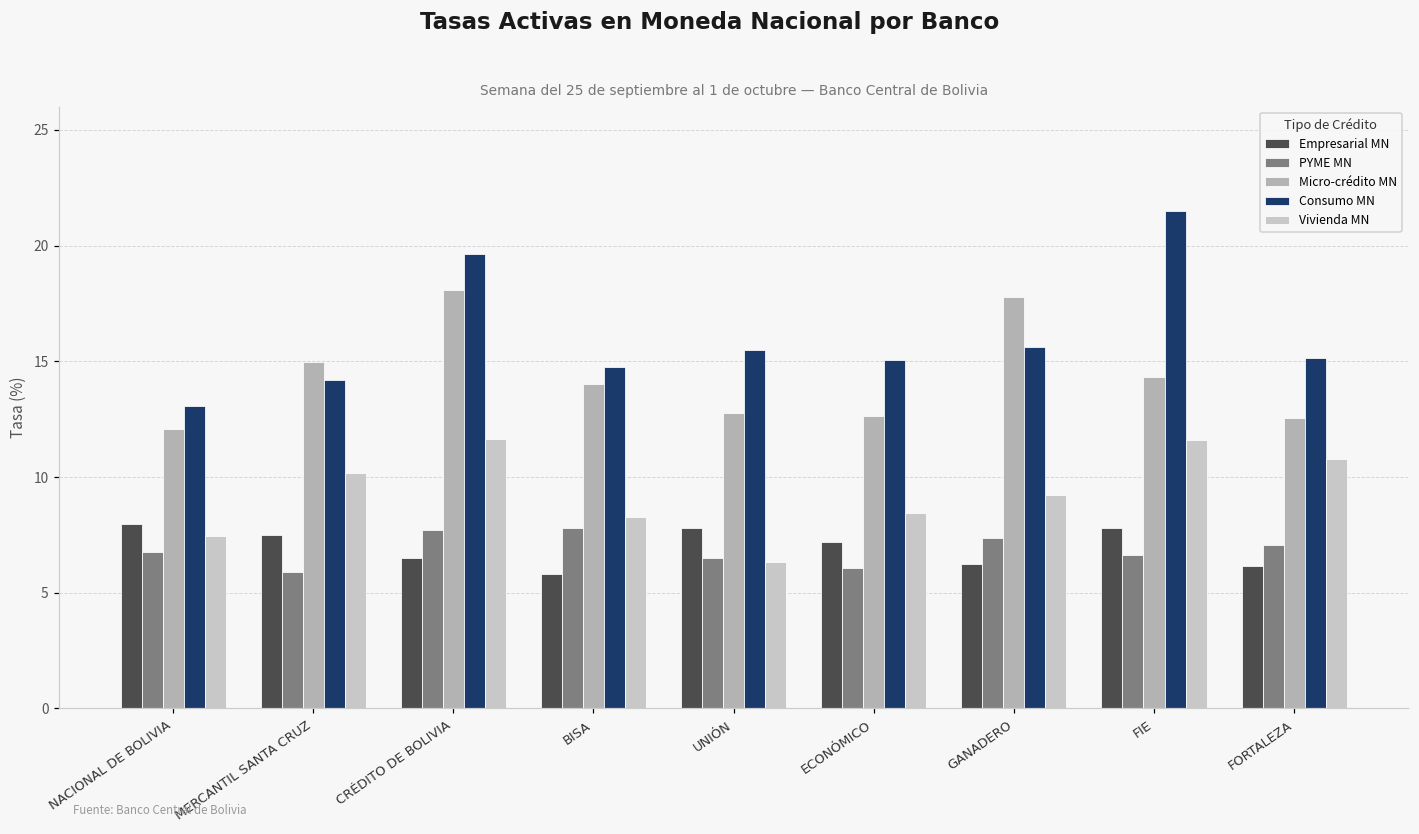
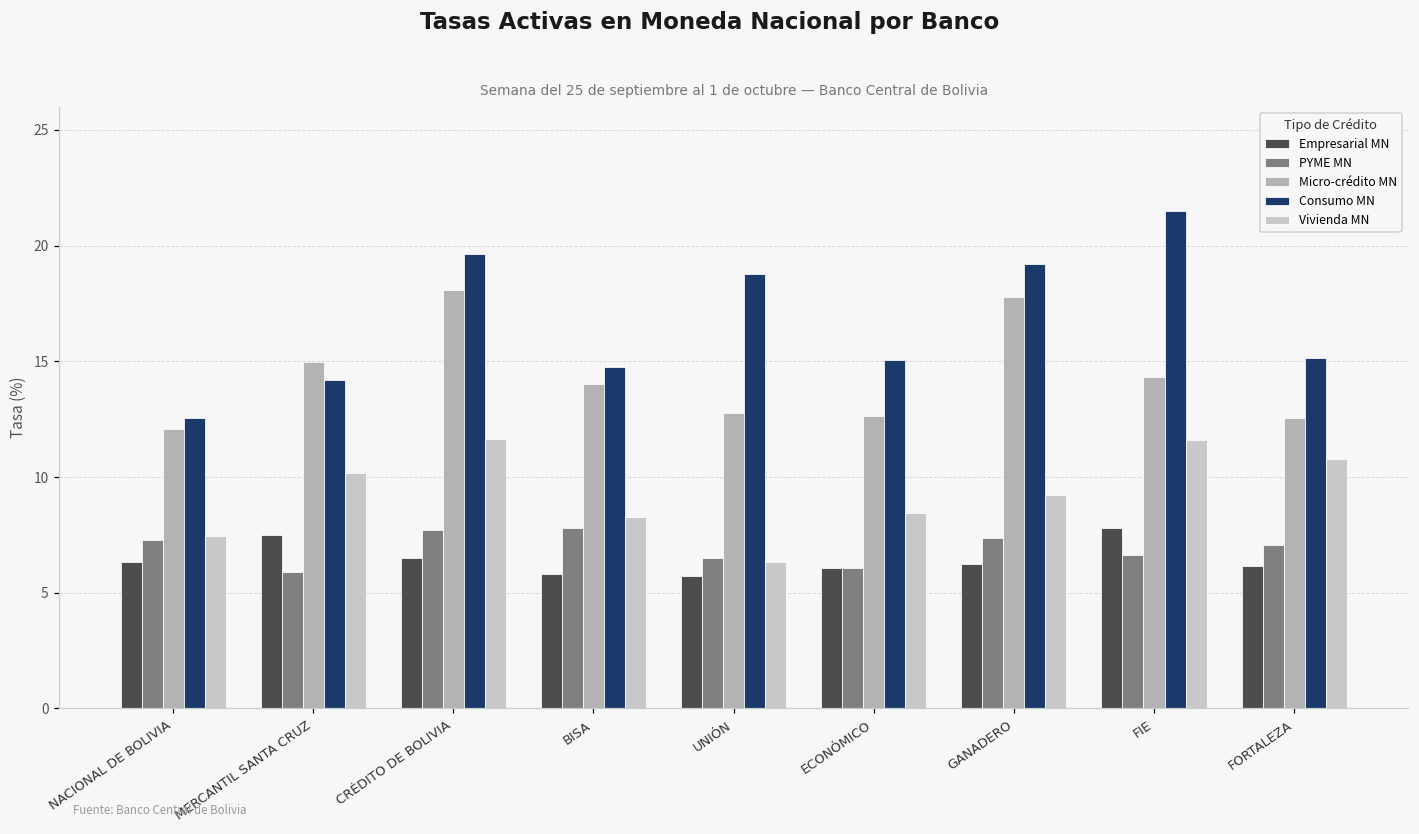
  {
    "Empresarial MN": {
-     "NACIONAL DE BOLIVIA": 8.0,
+     "NACIONAL DE BOLIVIA": 6.3,
      "MERCANTIL SANTA CRUZ": 7.5,
      "CRÉDITO DE BOLIVIA": 6.5,
      "BISA": 5.8,
-     "UNIÓN": 7.8,
-     "ECONÓMICO": 7.2,
+     "UNIÓN": 5.7,
+     "ECONÓMICO": 6.1,
      "GANADERO": 6.2,
      "FIE": 7.8,
      "FORTALEZA": 6.2
    },
    "PYME MN": {
-     "NACIONAL DE BOLIVIA": 6.8,
+     "NACIONAL DE BOLIVIA": 7.3,
      "MERCANTIL SANTA CRUZ": 5.9,
      "CRÉDITO DE BOLIVIA": 7.7,
      "BISA": 7.8,
      "UNIÓN": 6.5,
      "ECONÓMICO": 6.1,
      "GANADERO": 7.4,
      "FIE": 6.6,
      "FORTALEZA": 7.1
    },
    "Consumo MN": {
-     "NACIONAL DE BOLIVIA": 13.1,
+     "NACIONAL DE BOLIVIA": 12.6,
      "MERCANTIL SANTA CRUZ": 14.2,
      "CRÉDITO DE BOLIVIA": 19.6,
      "BISA": 14.8,
-     "UNIÓN": 15.5,
+     "UNIÓN": 18.8,
      "ECONÓMICO": 15.1,
-     "GANADERO": 15.6,
+     "GANADERO": 19.2,
      "FIE": 21.5,
      "FORTALEZA": 15.2
    }
  }
